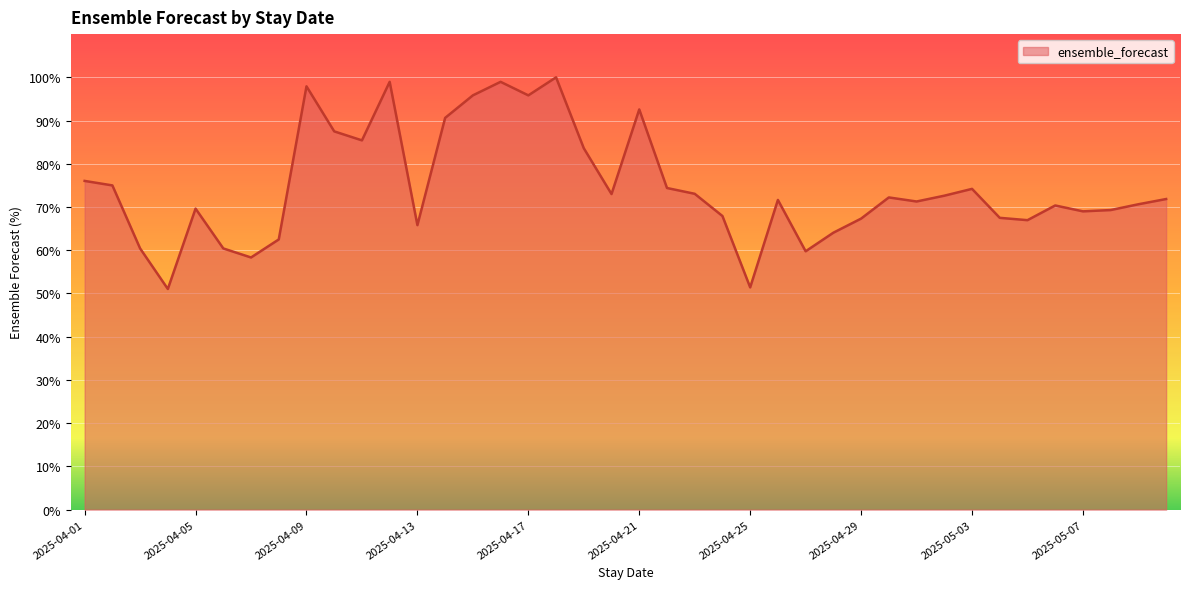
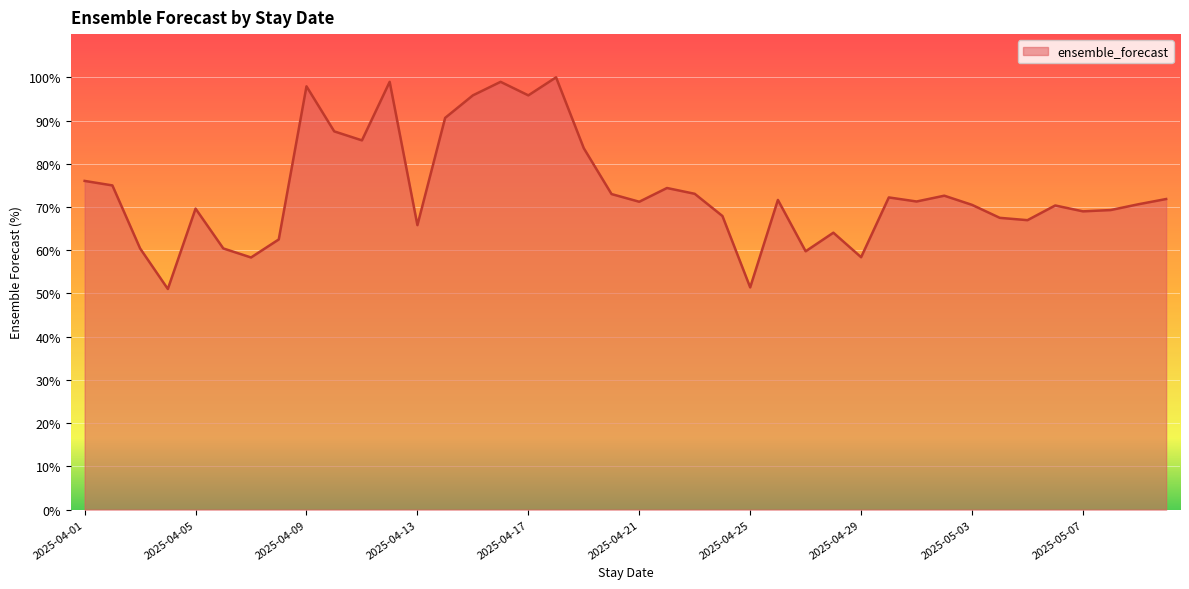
  {
    "2025-04-01": "76%",
    "2025-04-05": "70%",
    "2025-04-09": "98%",
    "2025-04-13": "66%",
    "2025-04-17": "96%",
-   "2025-04-21": "93%",
+   "2025-04-21": "71%",
    "2025-04-25": "51%",
-   "2025-04-29": "67%",
-   "2025-05-03": "74%",
+   "2025-04-29": "58%",
+   "2025-05-03": "71%",
    "2025-05-07": "69%"
  }
